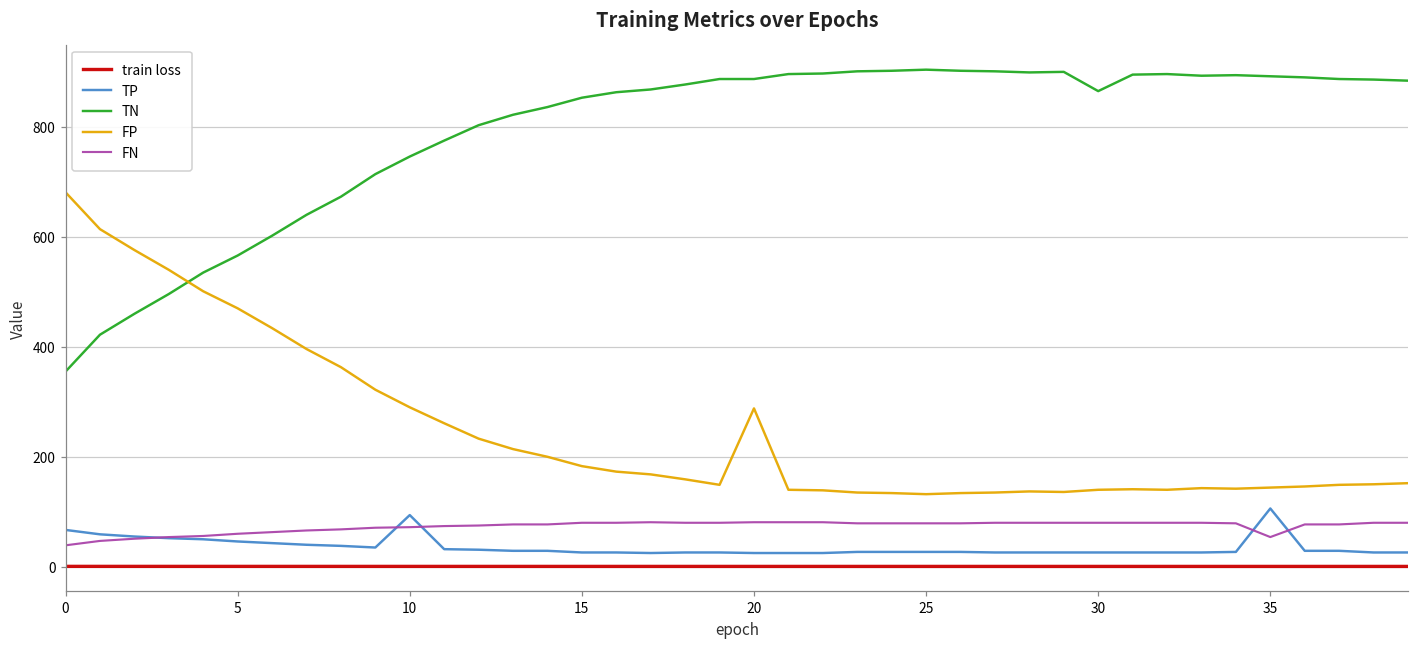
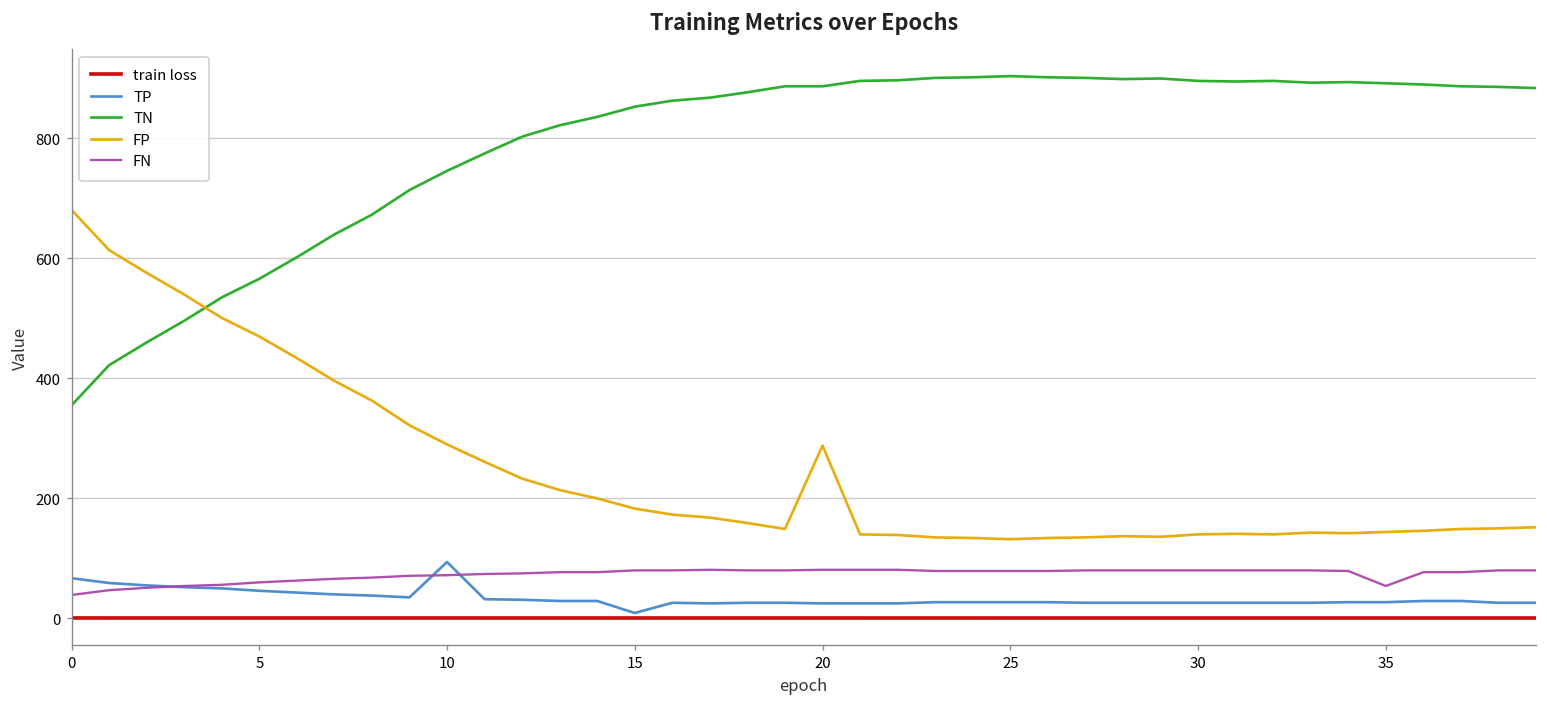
  {
    "train loss": {
      "0": 0,
      "5": 0,
      "10": 0,
      "15": 0,
      "20": 0,
      "25": 0,
      "30": 0,
      "35": 0
    },
    "TP": {
      "0": 70,
      "5": 50,
      "10": 90,
-     "15": 30,
+     "15": 10,
      "20": 30,
      "25": 30,
      "30": 30,
-     "35": 110
+     "35": 30
    },
    "TN": {
      "0": 360,
      "5": 570,
      "10": 750,
      "15": 850,
      "20": 890,
      "25": 900,
-     "30": 870,
+     "30": 900,
      "35": 890
    },
    "FP": {
      "0": 680,
      "5": 470,
      "10": 290,
      "15": 180,
      "20": 290,
      "25": 130,
      "30": 140,
      "35": 140
    },
    "FN": {
      "0": 40,
      "5": 60,
      "10": 70,
      "15": 80,
      "20": 80,
      "25": 80,
      "30": 80,
      "35": 50
    }
  }
